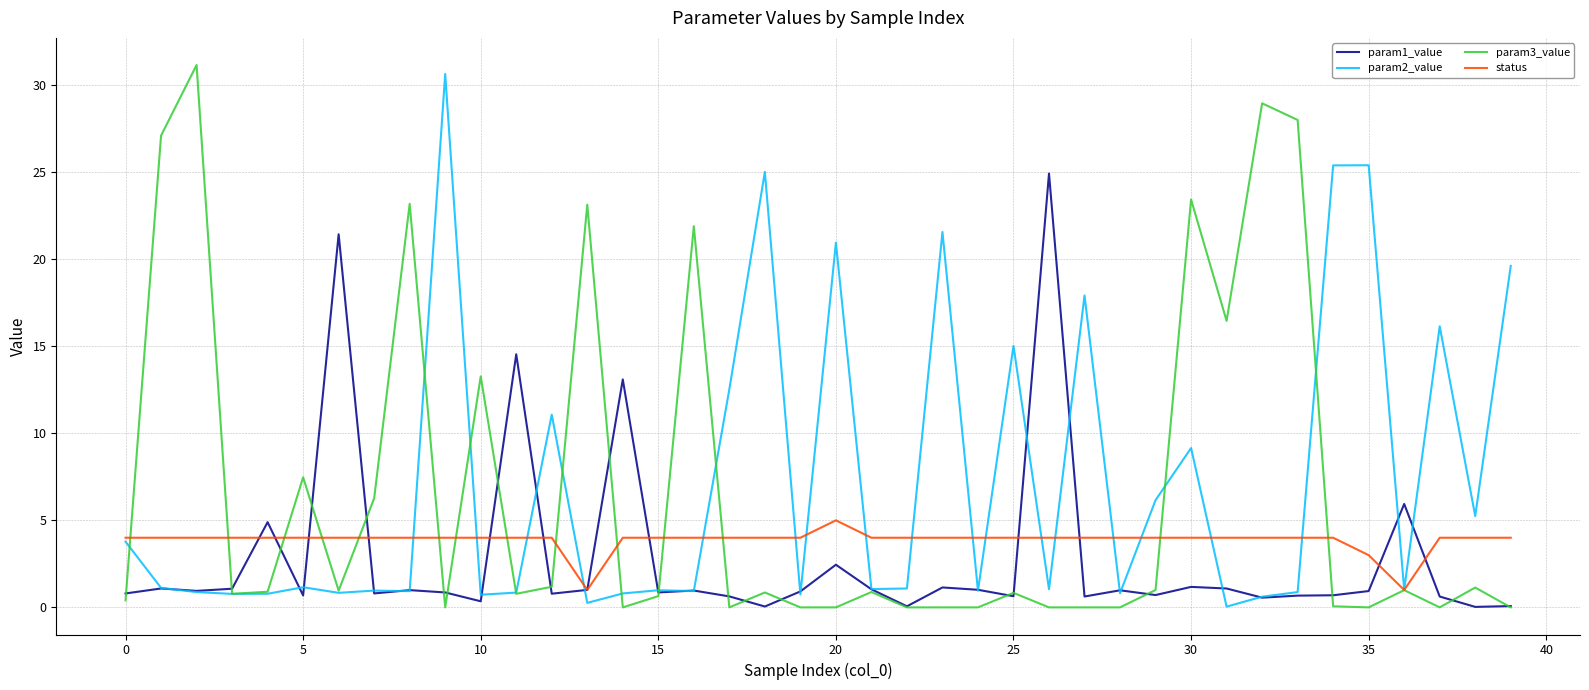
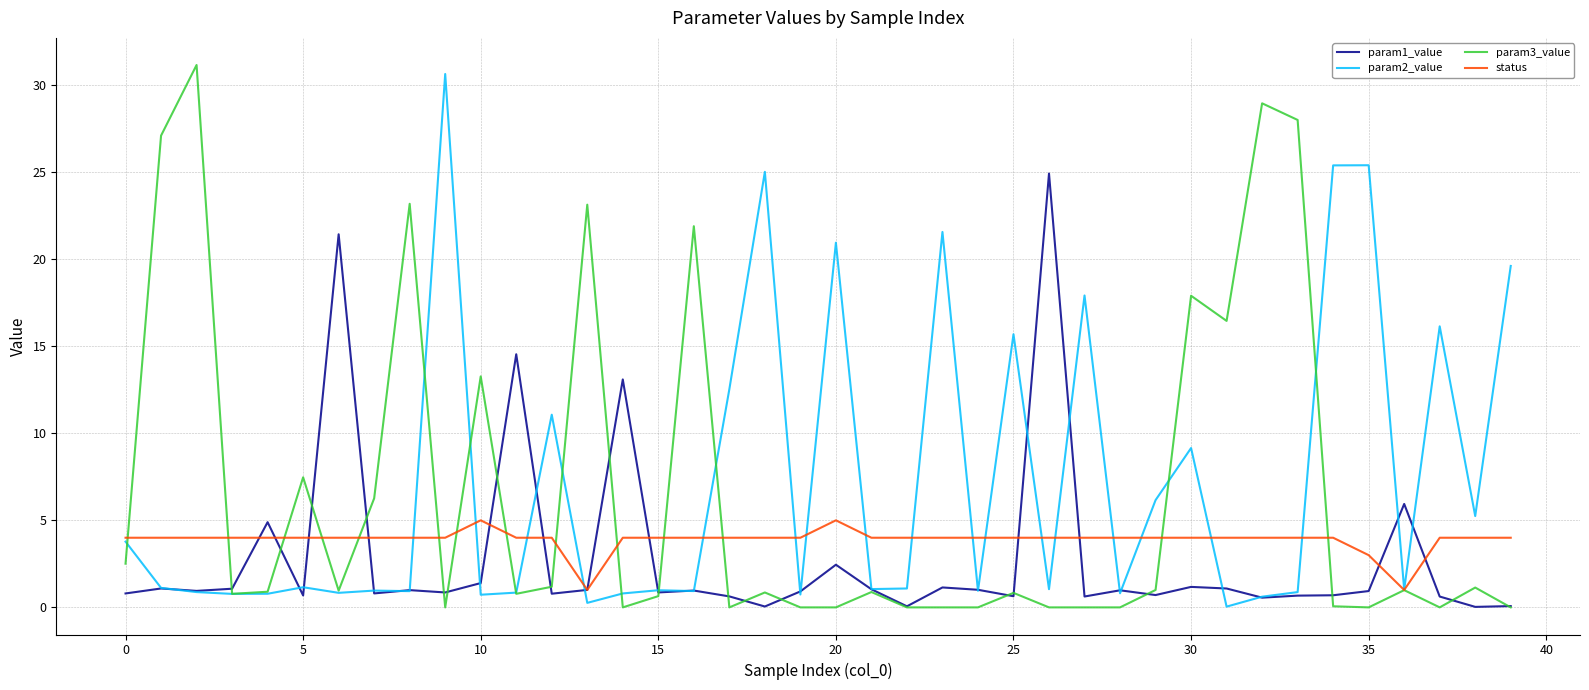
  {
    "param1_value": {
      "0": 0.8,
      "5": 0.7,
-     "10": 0.3,
+     "10": 1.4,
      "20": 2.5,
      "25": 0.6,
      "30": 1.2,
      "35": 0.9
    },
    "param2_value": {
      "0": 3.8,
      "5": 1.2,
      "10": 0.7,
      "20": 20.9,
-     "25": 15.0,
+     "25": 15.7,
      "30": 9.2,
      "35": 25.4
    },
    "param3_value": {
-     "0": 0.4,
+     "0": 2.5,
      "5": 7.5,
      "10": 13.3,
      "15": 0.6,
      "20": 0.0,
      "25": 0.8,
-     "30": 23.4,
+     "30": 17.9,
      "35": 0.0
    },
    "status": {
      "0": 4,
      "5": 4,
-     "10": 4,
+     "10": 5,
      "15": 4,
      "20": 5,
      "25": 4,
      "30": 4,
      "35": 3
    }
  }
